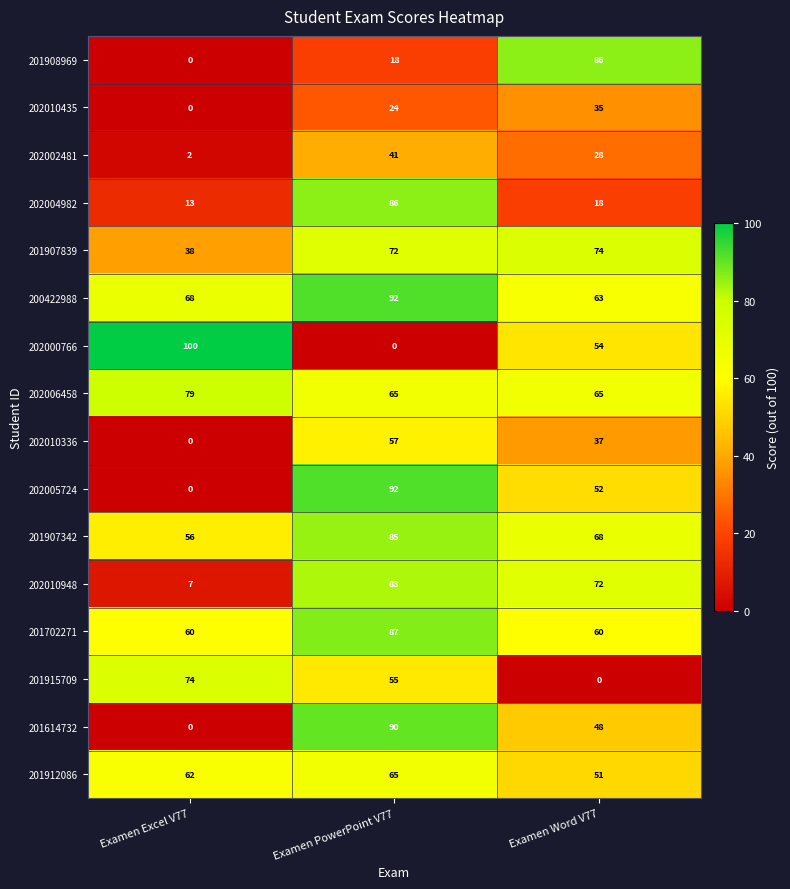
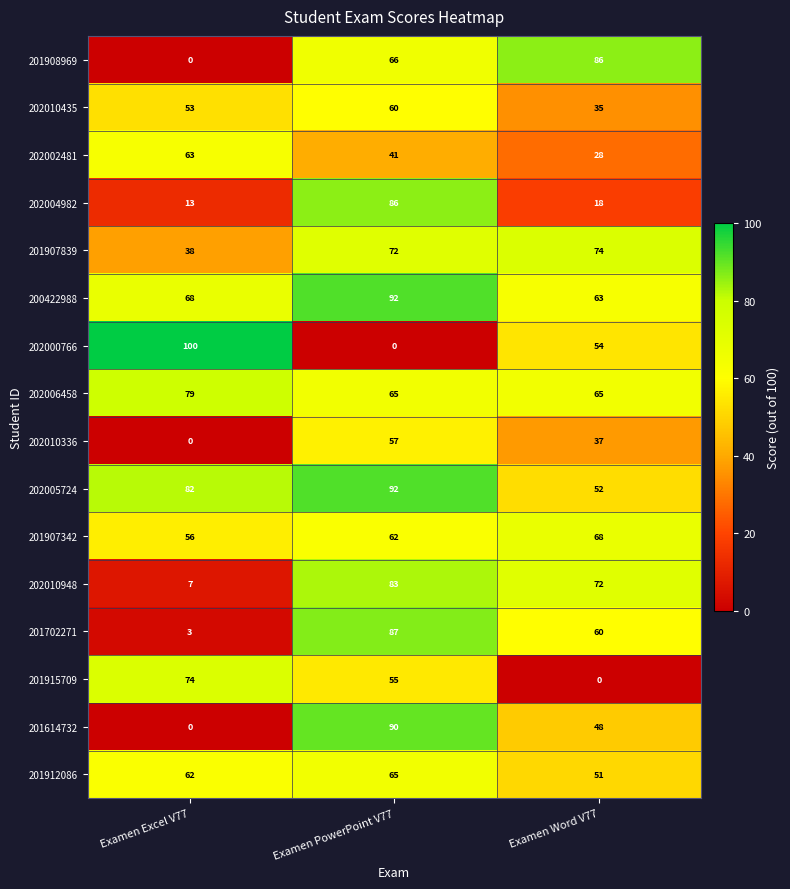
  {
    "201908969": {
      "Examen Excel V77": 0,
-     "Examen PowerPoint V77": 18,
+     "Examen PowerPoint V77": 66,
      "Examen Word V77": 86
    },
    "202010435": {
-     "Examen Excel V77": 0,
-     "Examen PowerPoint V77": 24,
+     "Examen Excel V77": 53,
+     "Examen PowerPoint V77": 60,
      "Examen Word V77": 35
    },
    "202002481": {
-     "Examen Excel V77": 2,
+     "Examen Excel V77": 63,
      "Examen PowerPoint V77": 41,
      "Examen Word V77": 28
    },
    "202004982": {
      "Examen Excel V77": 13,
      "Examen PowerPoint V77": 86,
      "Examen Word V77": 18
    },
    "201907839": {
      "Examen Excel V77": 38,
      "Examen PowerPoint V77": 72,
      "Examen Word V77": 74
    },
    "200422988": {
      "Examen Excel V77": 68,
      "Examen PowerPoint V77": 92,
      "Examen Word V77": 63
    },
    "202000766": {
      "Examen Excel V77": 100,
      "Examen PowerPoint V77": 0,
      "Examen Word V77": 54
    },
    "202006458": {
      "Examen Excel V77": 79,
      "Examen PowerPoint V77": 65,
      "Examen Word V77": 65
    },
    "202010336": {
      "Examen Excel V77": 0,
      "Examen PowerPoint V77": 57,
      "Examen Word V77": 37
    },
    "202005724": {
-     "Examen Excel V77": 0,
+     "Examen Excel V77": 82,
      "Examen PowerPoint V77": 92,
      "Examen Word V77": 52
    },
    "201907342": {
      "Examen Excel V77": 56,
-     "Examen PowerPoint V77": 85,
+     "Examen PowerPoint V77": 62,
      "Examen Word V77": 68
    },
    "202010948": {
      "Examen Excel V77": 7,
      "Examen PowerPoint V77": 83,
      "Examen Word V77": 72
    },
    "201702271": {
-     "Examen Excel V77": 60,
+     "Examen Excel V77": 3,
      "Examen PowerPoint V77": 87,
      "Examen Word V77": 60
    },
    "201915709": {
      "Examen Excel V77": 74,
      "Examen PowerPoint V77": 55,
      "Examen Word V77": 0
    },
    "201614732": {
      "Examen Excel V77": 0,
      "Examen PowerPoint V77": 90,
      "Examen Word V77": 48
    },
    "201912086": {
      "Examen Excel V77": 62,
      "Examen PowerPoint V77": 65,
      "Examen Word V77": 51
    }
  }
